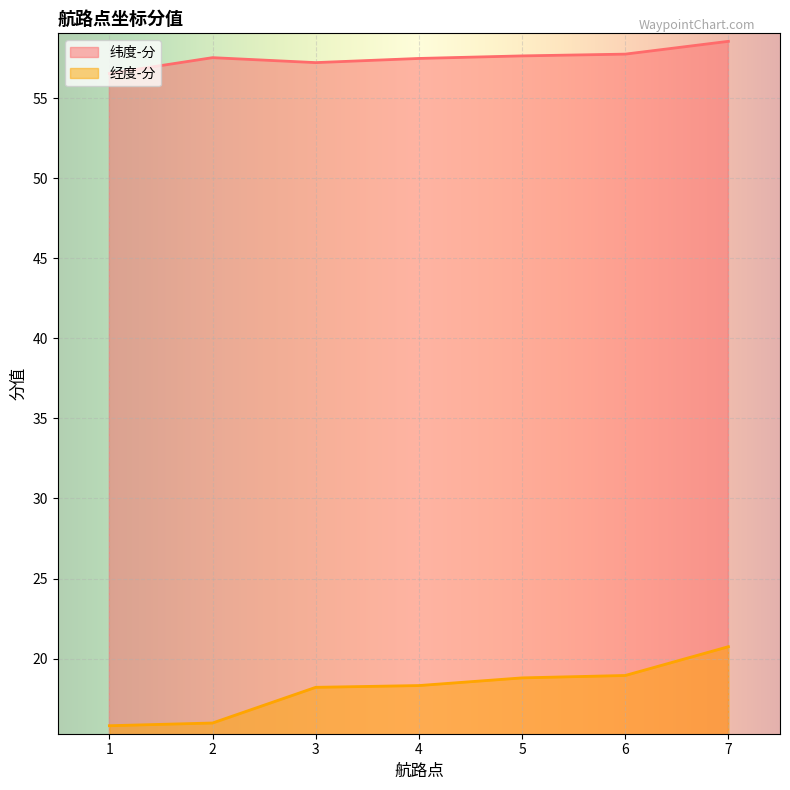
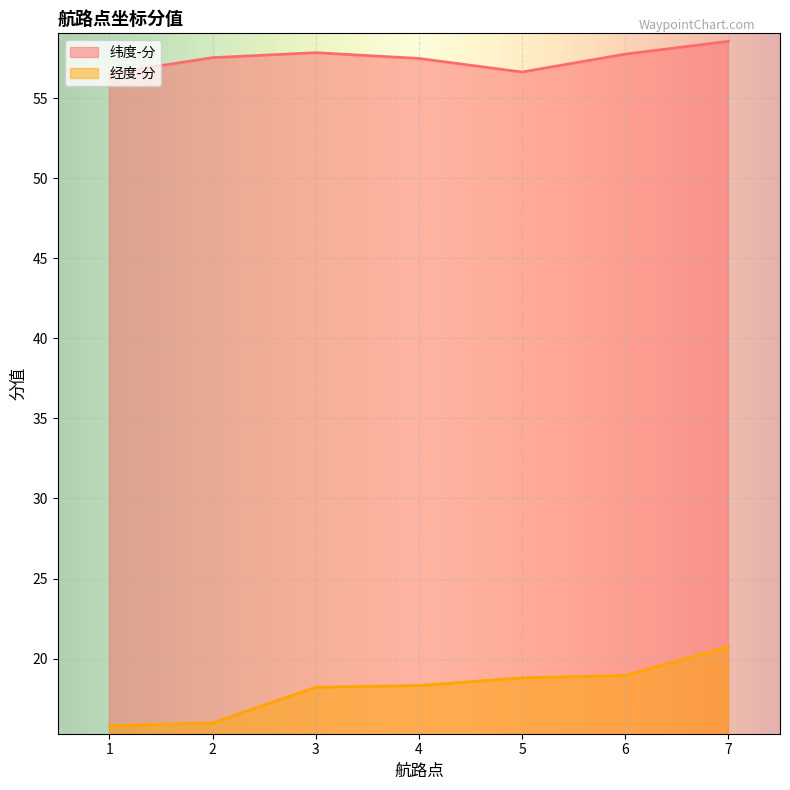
  {
    "纬度-分": {
      "2": 57.6,
-     "3": 57.2,
+     "3": 57.9,
      "4": 57.5,
-     "5": 57.7,
+     "5": 56.7,
      "6": 57.8,
      "7": 58.6
    },
    "经度-分": {
      "1": 15.8,
      "2": 16.0,
      "3": 18.2,
      "4": 18.3,
      "5": 18.8,
      "6": 18.9,
      "7": 20.7
    }
  }
